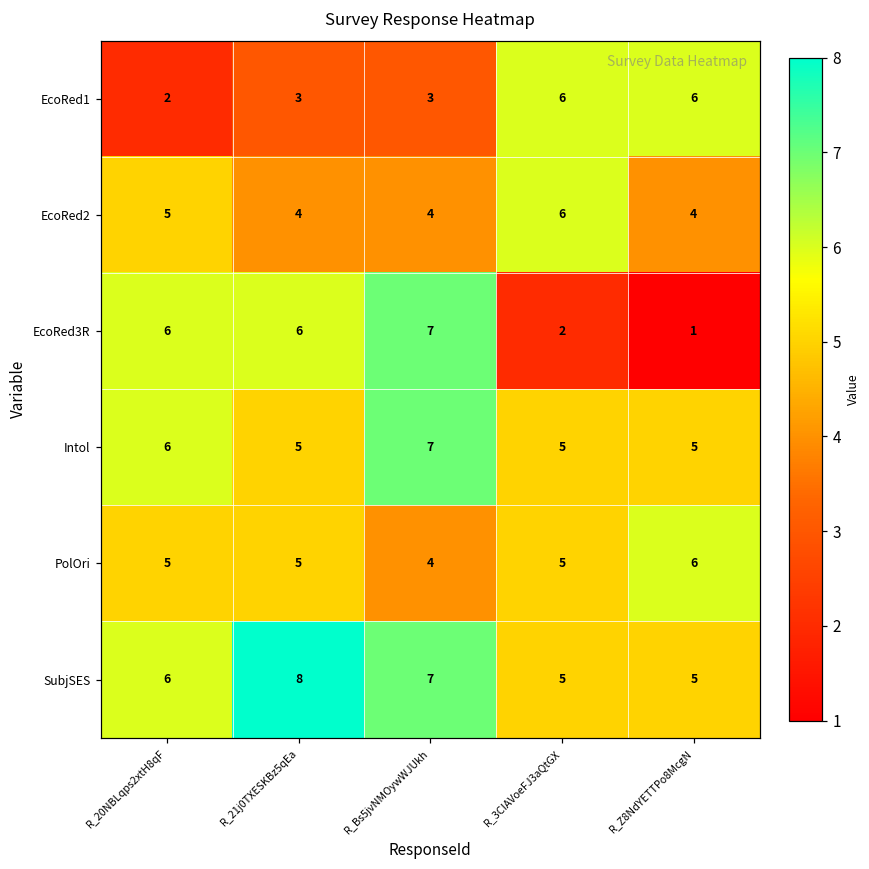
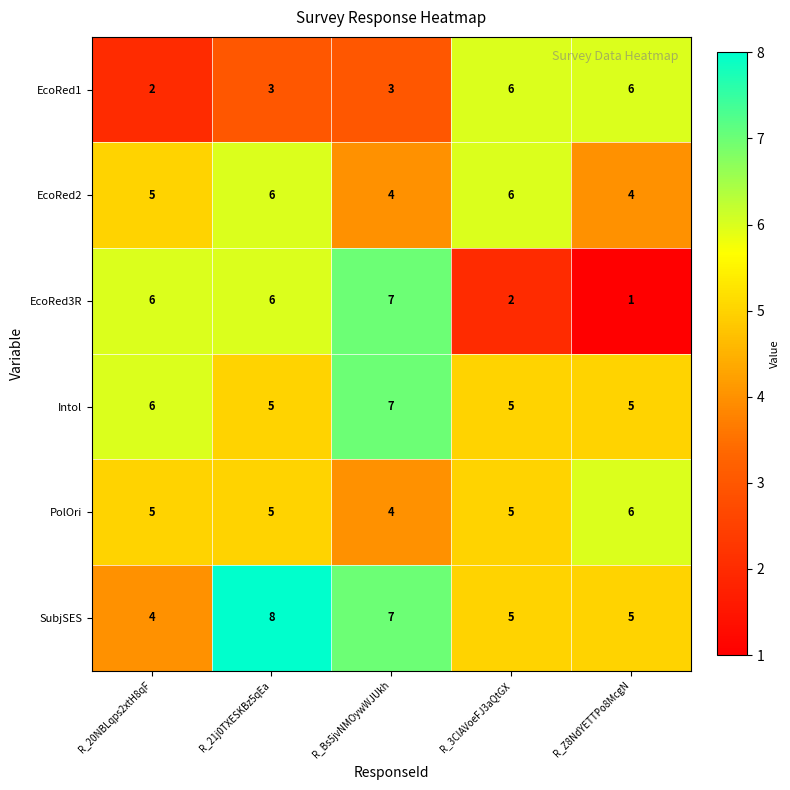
  {
    "EcoRed1": {
      "R_20NBLqps2xtH8qF": 2,
      "R_21j0TXESKBz5qEa": 3,
      "R_Bs5jvNMOywWJUkh": 3,
      "R_3CIAVoeFJ3aQtGX": 6
    },
    "EcoRed2": {
      "R_20NBLqps2xtH8qF": 5,
-     "R_21j0TXESKBz5qEa": 4,
+     "R_21j0TXESKBz5qEa": 6,
      "R_Bs5jvNMOywWJUkh": 4,
      "R_3CIAVoeFJ3aQtGX": 6,
      "R_Z8NdYETTPo8McgN": 4
    },
    "EcoRed3R": {
      "R_20NBLqps2xtH8qF": 6,
      "R_21j0TXESKBz5qEa": 6,
      "R_Bs5jvNMOywWJUkh": 7,
      "R_3CIAVoeFJ3aQtGX": 2,
      "R_Z8NdYETTPo8McgN": 1
    },
    "Intol": {
      "R_20NBLqps2xtH8qF": 6,
      "R_21j0TXESKBz5qEa": 5,
      "R_Bs5jvNMOywWJUkh": 7,
      "R_3CIAVoeFJ3aQtGX": 5,
      "R_Z8NdYETTPo8McgN": 5
    },
    "PolOri": {
      "R_20NBLqps2xtH8qF": 5,
      "R_21j0TXESKBz5qEa": 5,
      "R_Bs5jvNMOywWJUkh": 4,
      "R_3CIAVoeFJ3aQtGX": 5,
      "R_Z8NdYETTPo8McgN": 6
    },
    "SubjSES": {
-     "R_20NBLqps2xtH8qF": 6,
+     "R_20NBLqps2xtH8qF": 4,
      "R_21j0TXESKBz5qEa": 8,
      "R_Bs5jvNMOywWJUkh": 7,
      "R_3CIAVoeFJ3aQtGX": 5,
      "R_Z8NdYETTPo8McgN": 5
    }
  }
